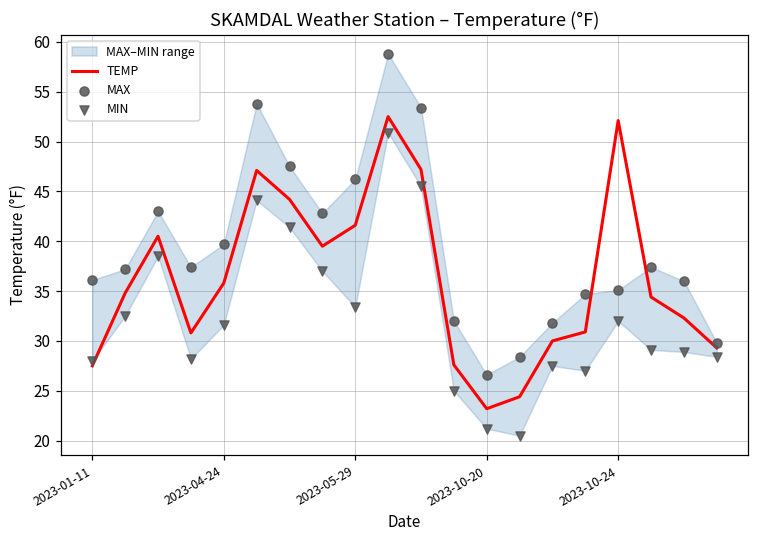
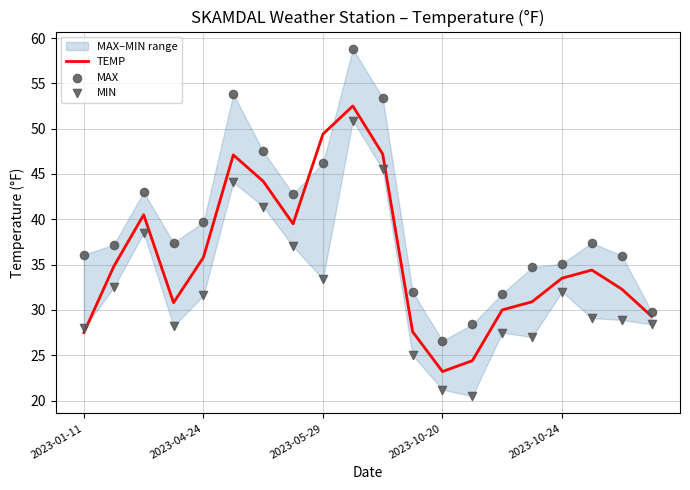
  {
    "TEMP": {
      "2023-01-11": 28,
      "2023-04-24": 36,
-     "2023-05-29": 42,
+     "2023-05-29": 49,
      "2023-10-20": 23,
-     "2023-10-24": 52
+     "2023-10-24": 34
    }
  }
